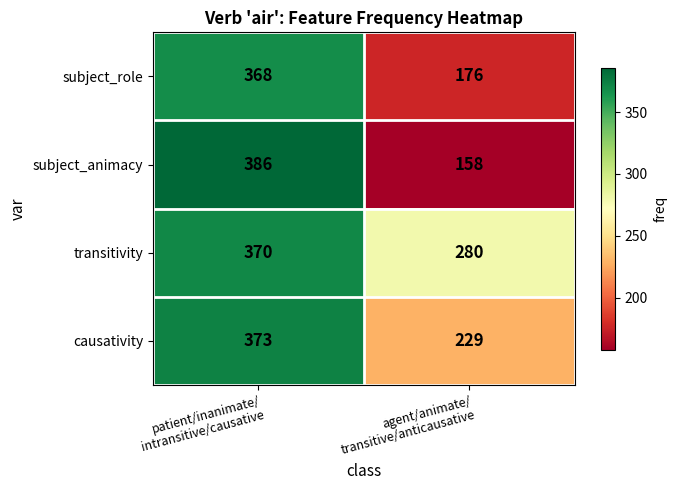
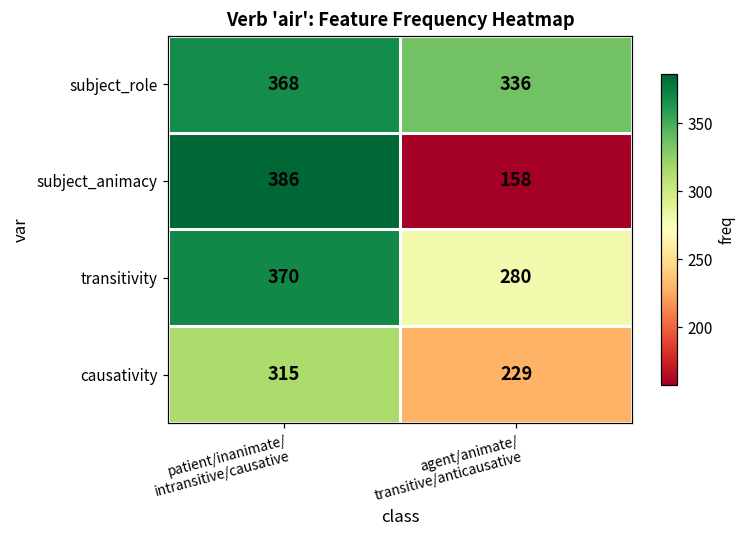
  {
    "subject_role": {
      "patient/inanimate/ intransitive/causative": 368,
-     "agent/animate/ transitive/anticausative": 176
+     "agent/animate/ transitive/anticausative": 336
    },
    "subject_animacy": {
      "patient/inanimate/ intransitive/causative": 386,
      "agent/animate/ transitive/anticausative": 158
    },
    "transitivity": {
      "patient/inanimate/ intransitive/causative": 370,
      "agent/animate/ transitive/anticausative": 280
    },
    "causativity": {
-     "patient/inanimate/ intransitive/causative": 373,
+     "patient/inanimate/ intransitive/causative": 315,
      "agent/animate/ transitive/anticausative": 229
    }
  }
